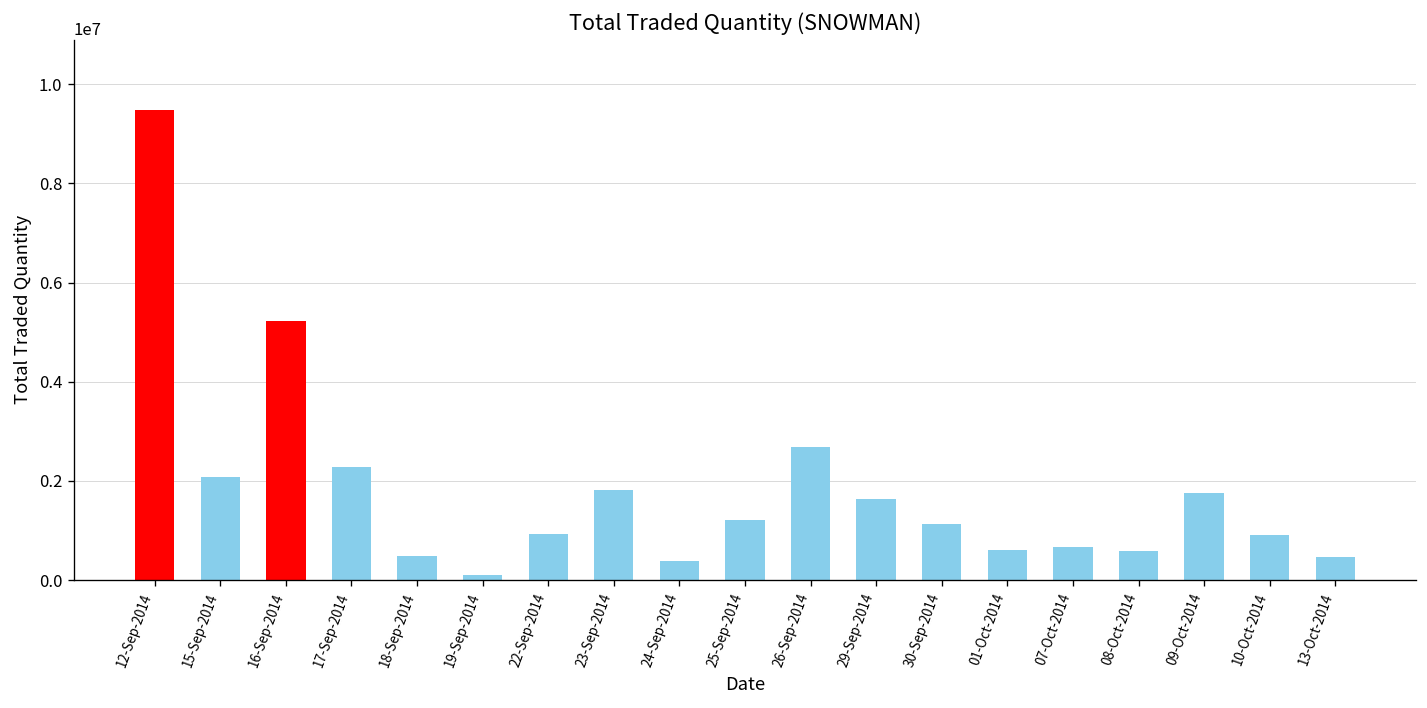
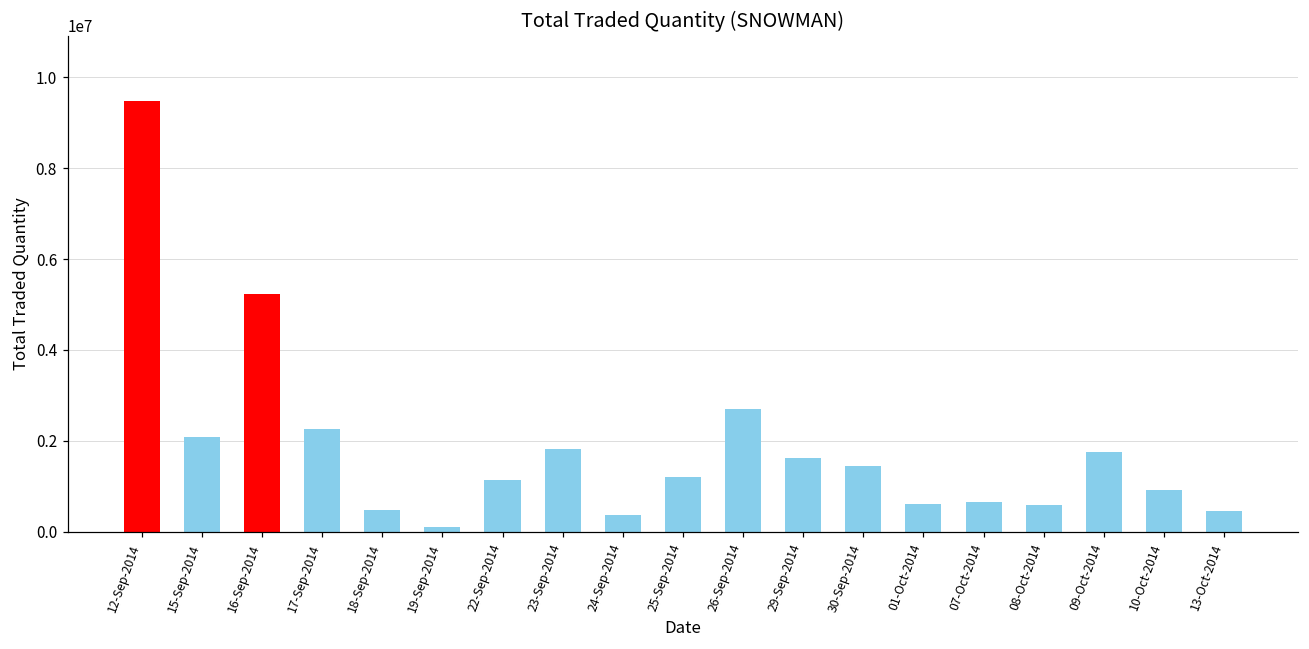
  {
    "12-Sep-2014": 9500000,
    "15-Sep-2014": 2100000,
    "16-Sep-2014": 5200000,
    "17-Sep-2014": 2300000,
    "18-Sep-2014": 500000,
    "19-Sep-2014": 100000,
-   "22-Sep-2014": 900000,
+   "22-Sep-2014": 1100000,
    "23-Sep-2014": 1800000,
    "24-Sep-2014": 400000,
    "25-Sep-2014": 1200000,
    "26-Sep-2014": 2700000,
    "29-Sep-2014": 1600000,
-   "30-Sep-2014": 1100000,
+   "30-Sep-2014": 1400000,
    "01-Oct-2014": 600000,
    "07-Oct-2014": 700000,
    "08-Oct-2014": 600000,
    "09-Oct-2014": 1700000,
    "10-Oct-2014": 900000,
    "13-Oct-2014": 500000
  }
